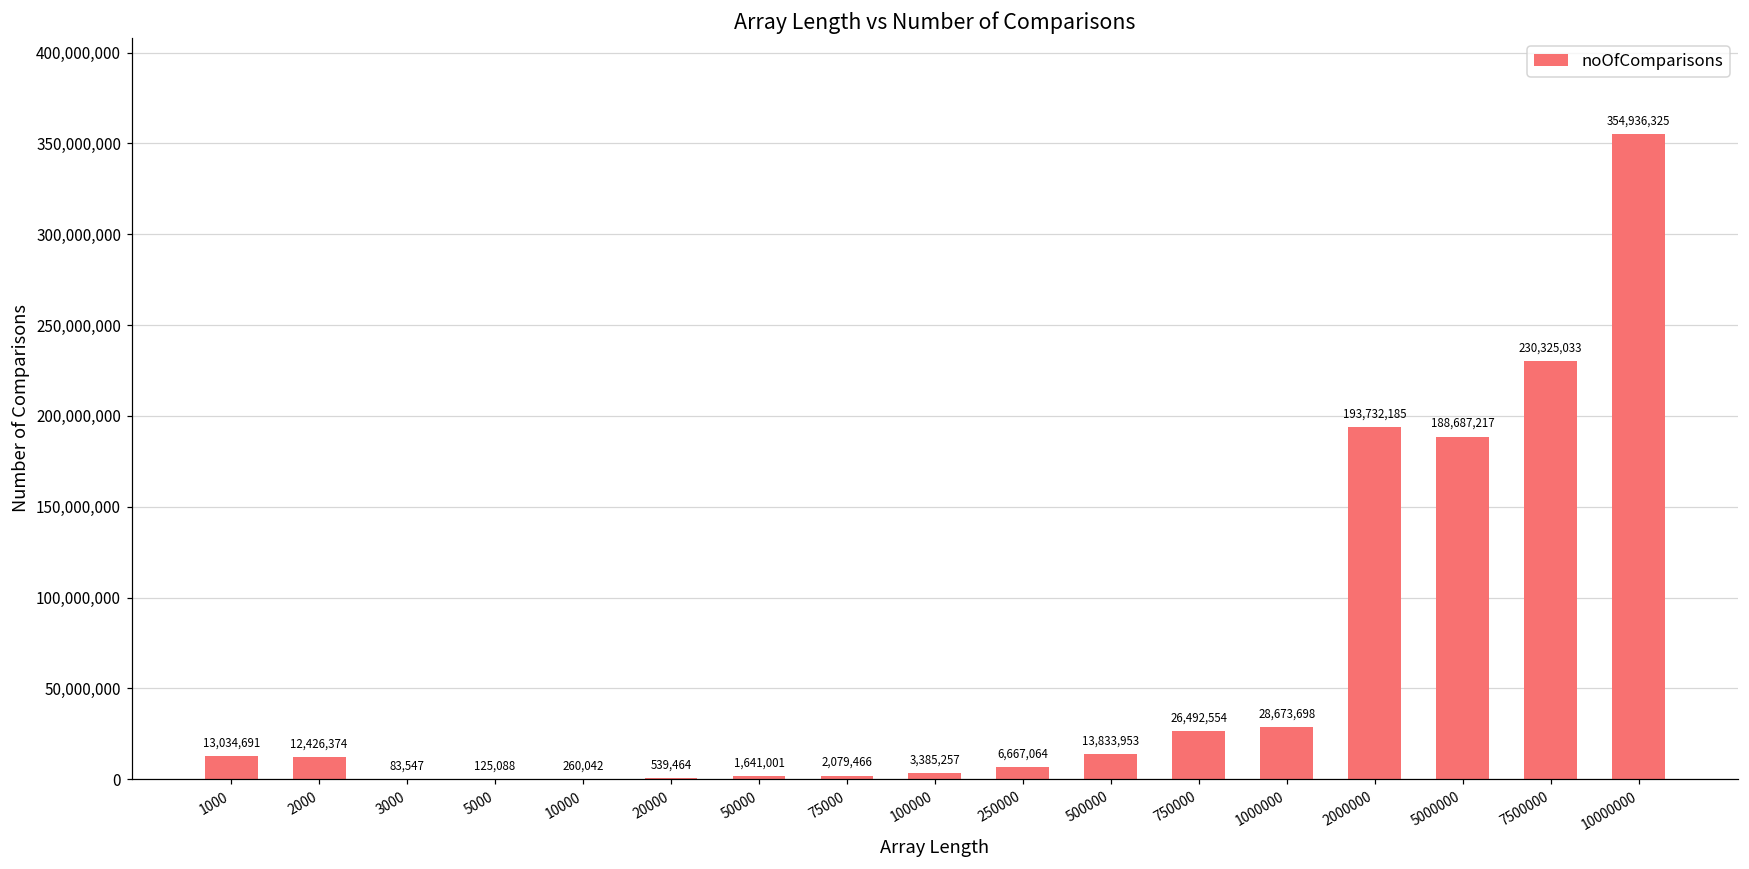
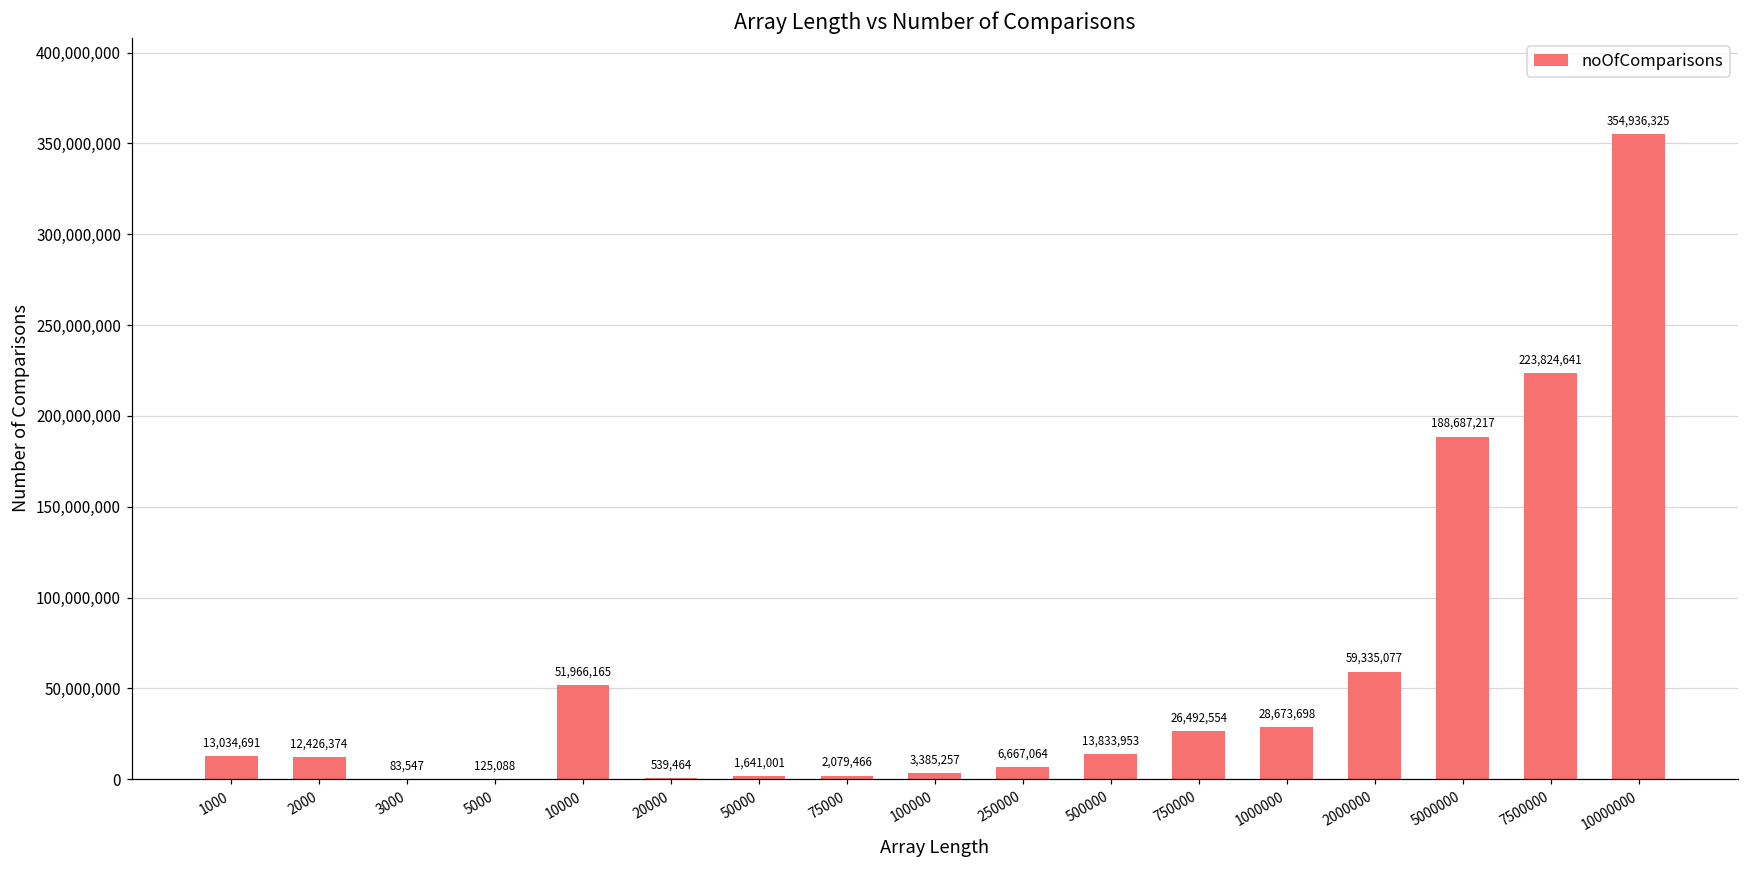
  {
    "1000": "13,034,691",
    "2000": "12,426,374",
    "3000": "83,547",
    "5000": "125,088",
-   "10000": "260,042",
+   "10000": "51,966,165",
    "20000": "539,464",
    "50000": "1,641,001",
    "75000": "2,079,466",
    "100000": "3,385,257",
    "250000": "6,667,064",
    "500000": "13,833,953",
    "750000": "26,492,554",
    "1000000": "28,673,698",
-   "2000000": "193,732,185",
+   "2000000": "59,335,077",
    "5000000": "188,687,217",
-   "7500000": "230,325,033",
+   "7500000": "223,824,641",
    "10000000": "354,936,325"
  }
